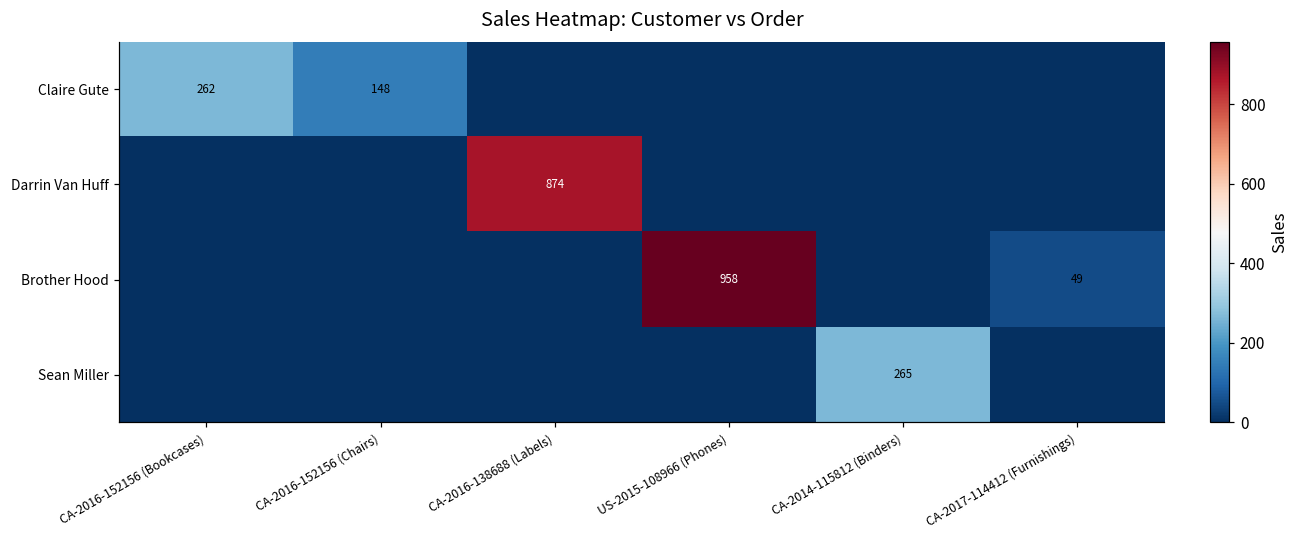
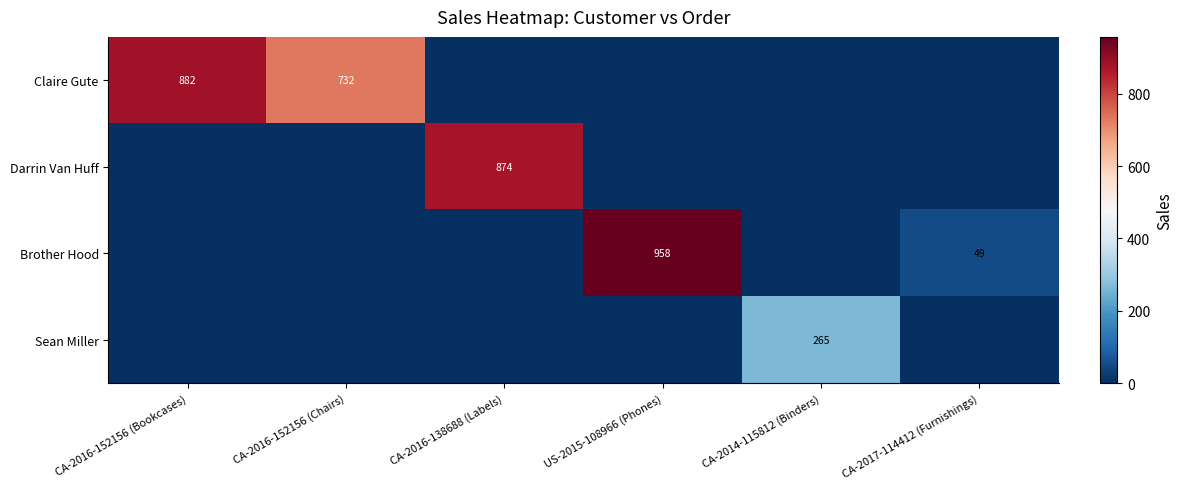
  {
    "Claire Gute": {
-     "CA-2016-152156 (Bookcases)": 262,
-     "CA-2016-152156 (Chairs)": 148
+     "CA-2016-152156 (Bookcases)": 882,
+     "CA-2016-152156 (Chairs)": 732
    },
    "Darrin Van Huff": {
      "CA-2016-138688 (Labels)": 874
    },
    "Brother Hood": {
      "US-2015-108966 (Phones)": 958,
      "CA-2017-114412 (Furnishings)": 49
    },
    "Sean Miller": {
      "CA-2014-115812 (Binders)": 265
    }
  }
